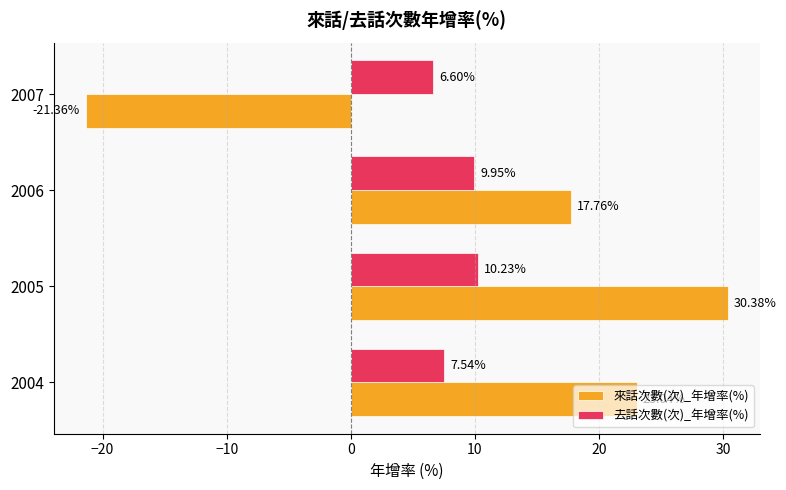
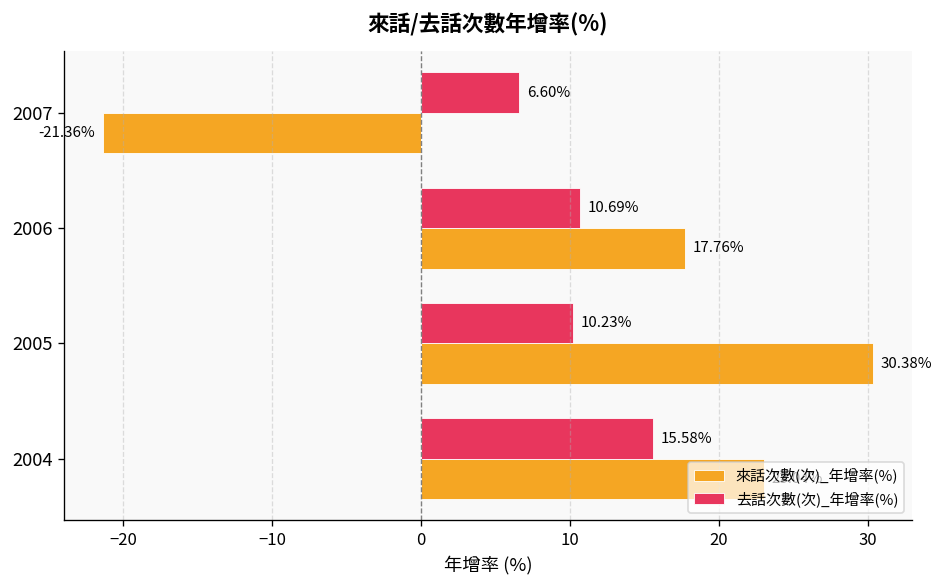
  {
    "來話次數(次)_年增率(%)": {
      "2007": "-21.36%",
      "2006": "17.76%",
      "2005": "30.38%"
    },
    "去話次數(次)_年增率(%)": {
      "2007": "6.60%",
-     "2006": "9.95%",
+     "2006": "10.69%",
      "2005": "10.23%",
-     "2004": "7.54%"
+     "2004": "15.58%"
    }
  }
